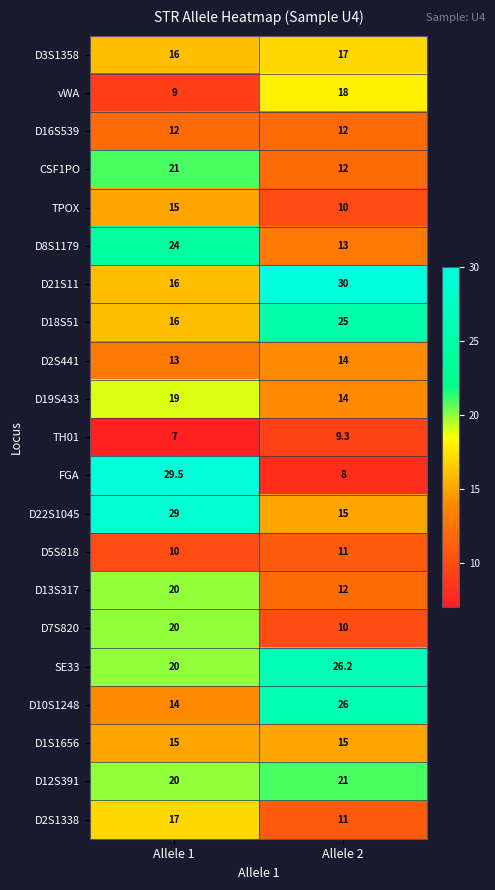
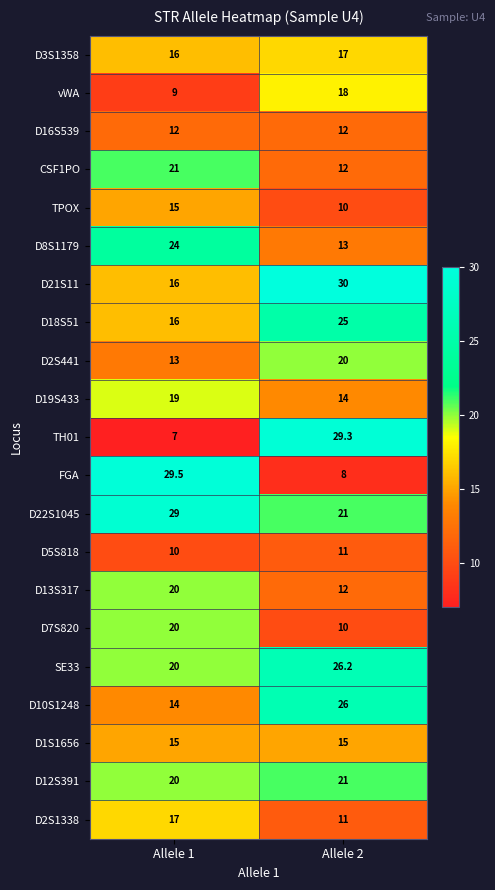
  {
    "D3S1358": {
      "Allele 1": 16,
      "Allele 2": 17
    },
    "vWA": {
      "Allele 1": 9,
      "Allele 2": 18
    },
    "D16S539": {
      "Allele 1": 12,
      "Allele 2": 12
    },
    "CSF1PO": {
      "Allele 1": 21,
      "Allele 2": 12
    },
    "TPOX": {
      "Allele 1": 15,
      "Allele 2": 10
    },
    "D8S1179": {
      "Allele 1": 24,
      "Allele 2": 13
    },
    "D21S11": {
      "Allele 1": 16,
      "Allele 2": 30
    },
    "D18S51": {
      "Allele 1": 16,
      "Allele 2": 25
    },
    "D2S441": {
      "Allele 1": 13,
-     "Allele 2": 14
+     "Allele 2": 20
    },
    "D19S433": {
      "Allele 1": 19,
      "Allele 2": 14
    },
    "TH01": {
      "Allele 1": 7,
-     "Allele 2": 9.3
+     "Allele 2": 29.3
    },
    "FGA": {
      "Allele 1": 29.5,
      "Allele 2": 8
    },
    "D22S1045": {
      "Allele 1": 29,
-     "Allele 2": 15
+     "Allele 2": 21
    },
    "D5S818": {
      "Allele 1": 10,
      "Allele 2": 11
    },
    "D13S317": {
      "Allele 1": 20,
      "Allele 2": 12
    },
    "D7S820": {
      "Allele 1": 20,
      "Allele 2": 10
    },
    "SE33": {
      "Allele 1": 20,
      "Allele 2": 26.2
    },
    "D10S1248": {
      "Allele 1": 14,
      "Allele 2": 26
    },
    "D1S1656": {
      "Allele 1": 15,
      "Allele 2": 15
    },
    "D12S391": {
      "Allele 1": 20,
      "Allele 2": 21
    },
    "D2S1338": {
      "Allele 1": 17,
      "Allele 2": 11
    }
  }
